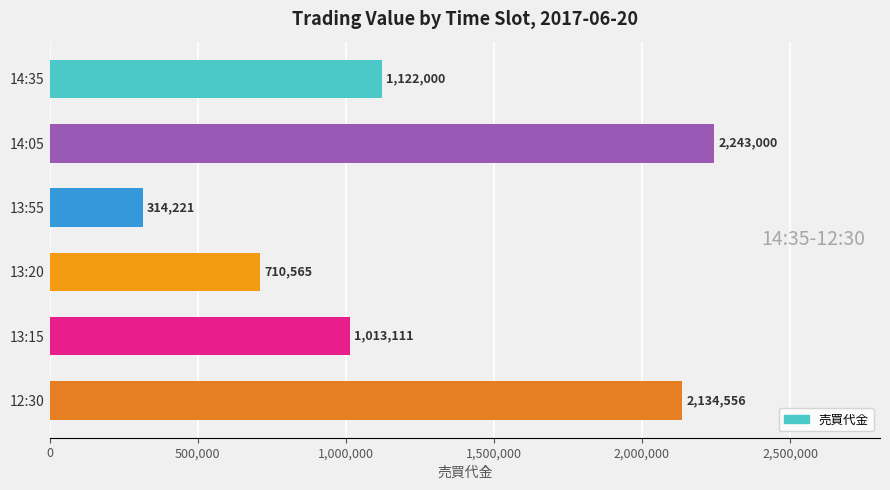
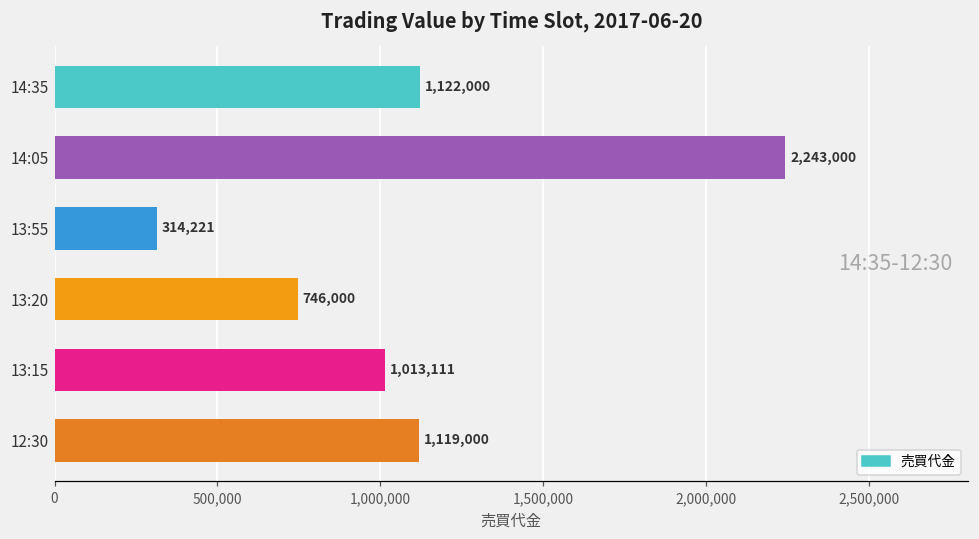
  {
    "14:35": "1,122,000",
    "14:05": "2,243,000",
    "13:55": "314,221",
-   "13:20": "710,565",
+   "13:20": "746,000",
    "13:15": "1,013,111",
-   "12:30": "2,134,556"
+   "12:30": "1,119,000"
  }
